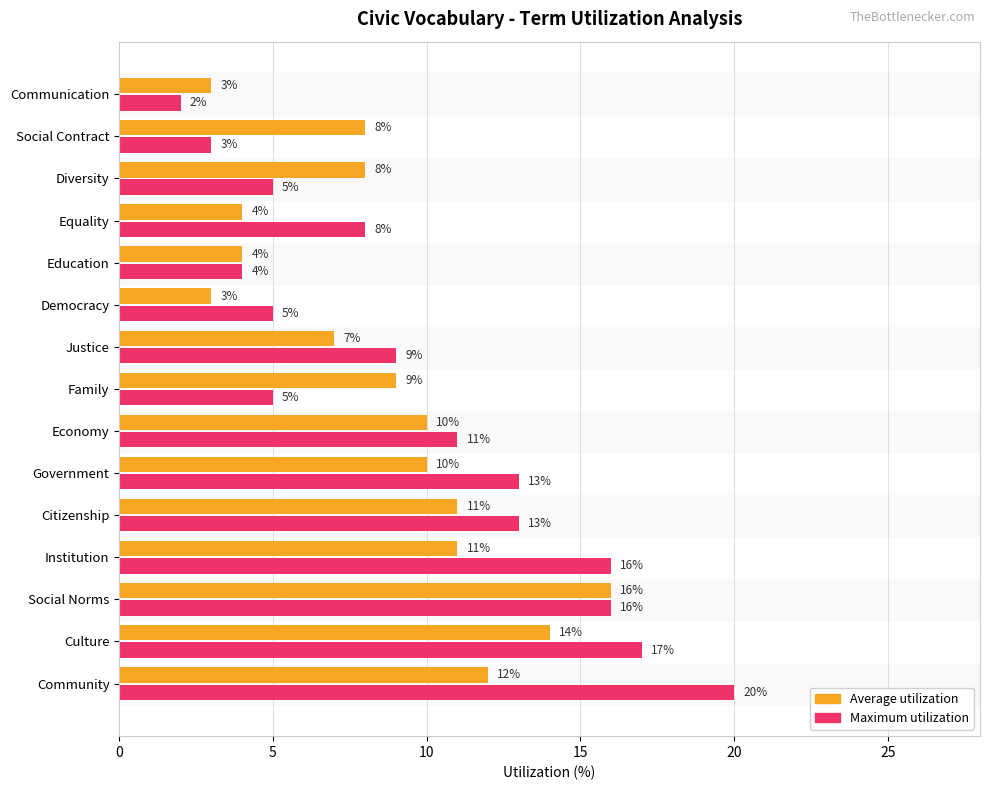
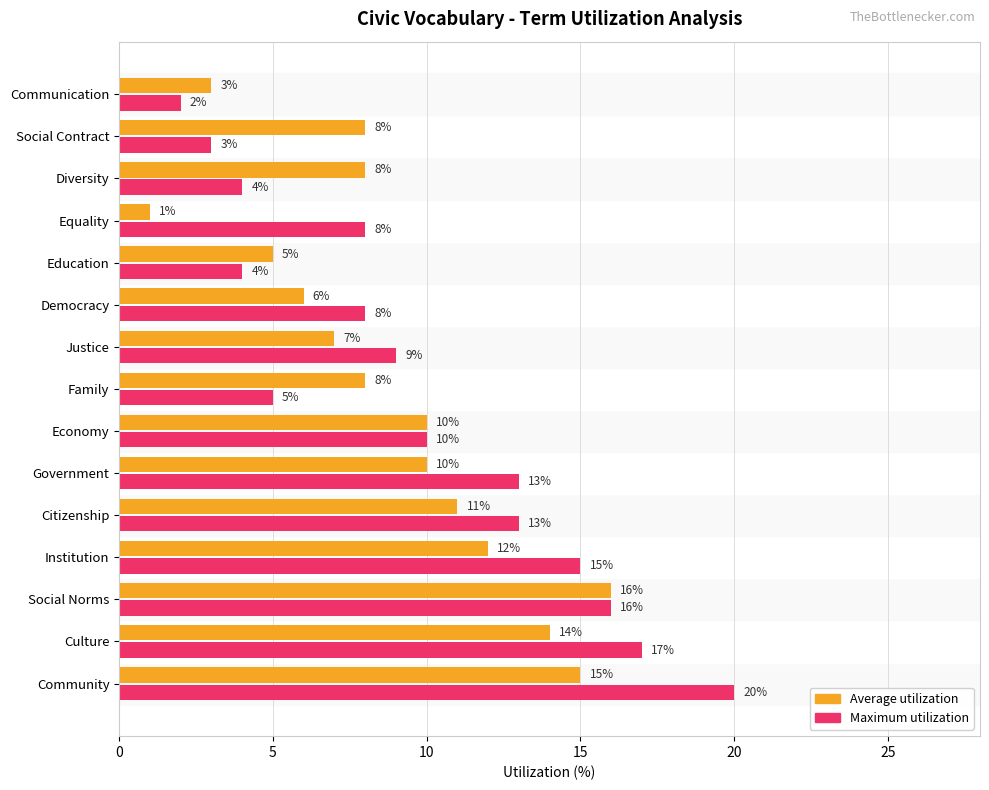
  {
    "Maximum utilization": {
      "Communication": "2%",
      "Social Contract": "3%",
-     "Diversity": "5%",
+     "Diversity": "4%",
      "Equality": "8%",
      "Education": "4%",
-     "Democracy": "5%",
+     "Democracy": "8%",
      "Justice": "9%",
      "Family": "5%",
-     "Economy": "11%",
+     "Economy": "10%",
      "Government": "13%",
      "Citizenship": "13%",
-     "Institution": "16%",
+     "Institution": "15%",
      "Social Norms": "16%",
      "Culture": "17%",
      "Community": "20%"
    },
    "Average utilization": {
      "Communication": "3%",
      "Social Contract": "8%",
      "Diversity": "8%",
-     "Equality": "4%",
-     "Education": "4%",
-     "Democracy": "3%",
+     "Equality": "1%",
+     "Education": "5%",
+     "Democracy": "6%",
      "Justice": "7%",
-     "Family": "9%",
+     "Family": "8%",
      "Economy": "10%",
      "Government": "10%",
      "Citizenship": "11%",
-     "Institution": "11%",
+     "Institution": "12%",
      "Social Norms": "16%",
      "Culture": "14%",
-     "Community": "12%"
+     "Community": "15%"
    }
  }
